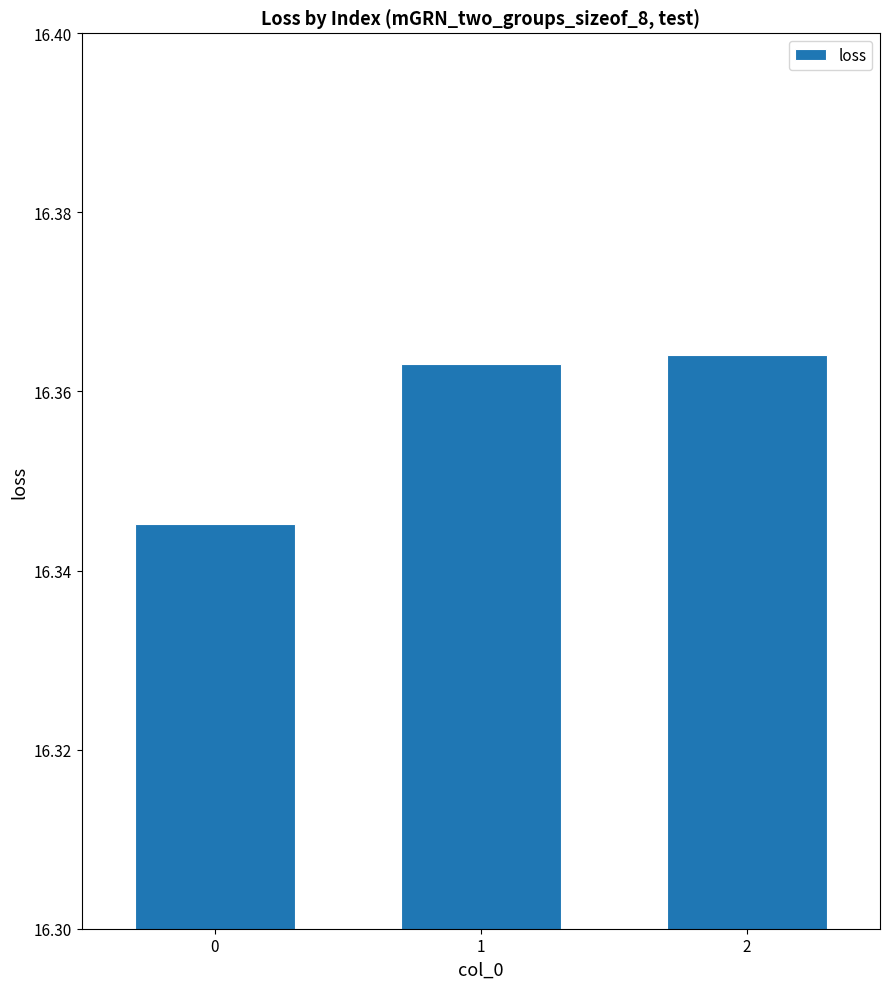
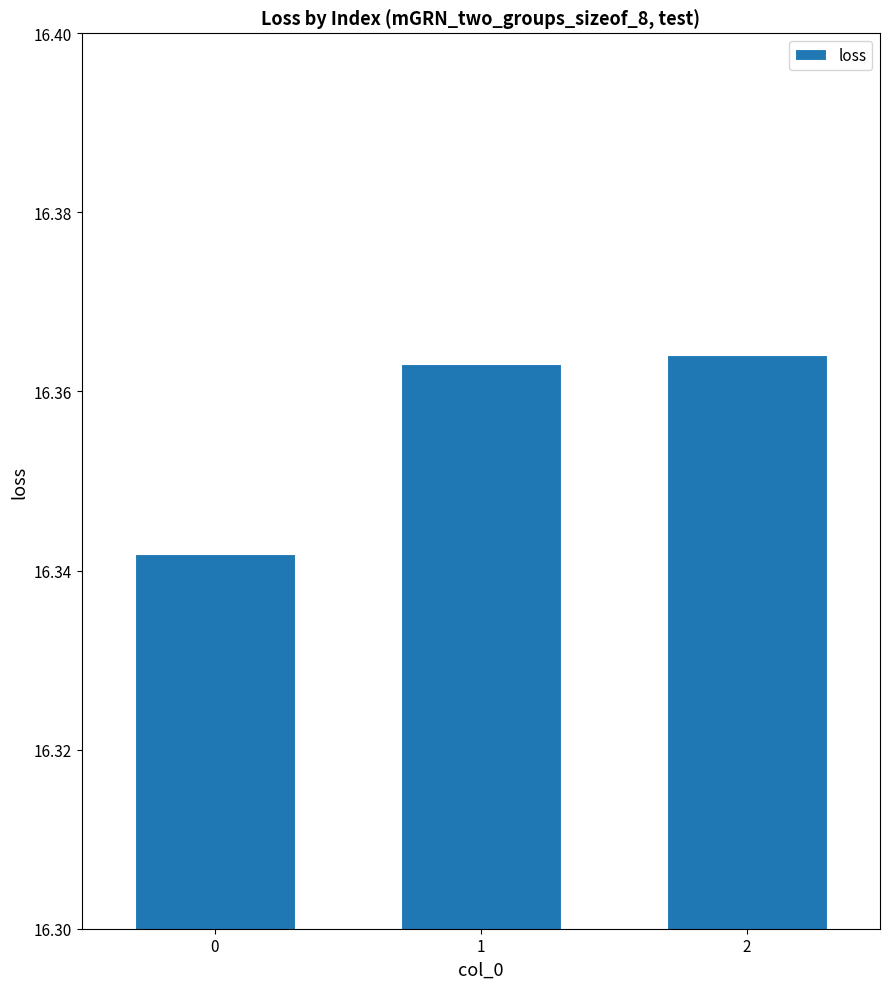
  {
-   "0": 16.345,
+   "0": 16.342,
    "1": 16.363,
    "2": 16.364
  }
